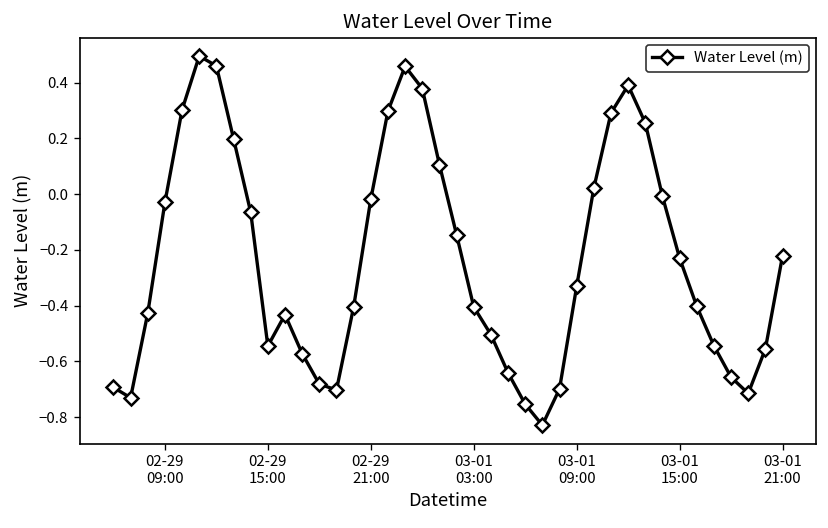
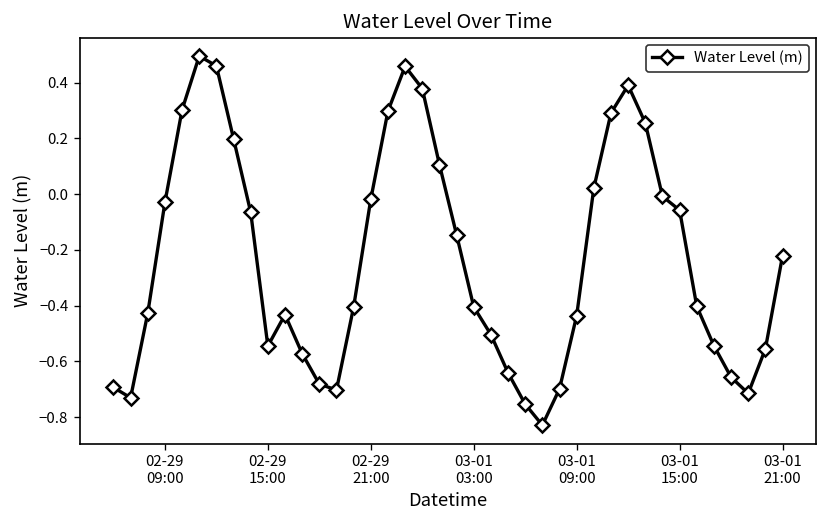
  {
    "02-29 09:00": -0.03,
    "02-29 15:00": -0.55,
    "02-29 21:00": -0.02,
    "03-01 03:00": -0.40,
-   "03-01 09:00": -0.33,
-   "03-01 15:00": -0.23,
+   "03-01 09:00": -0.44,
+   "03-01 15:00": -0.06,
    "03-01 21:00": -0.22
  }
